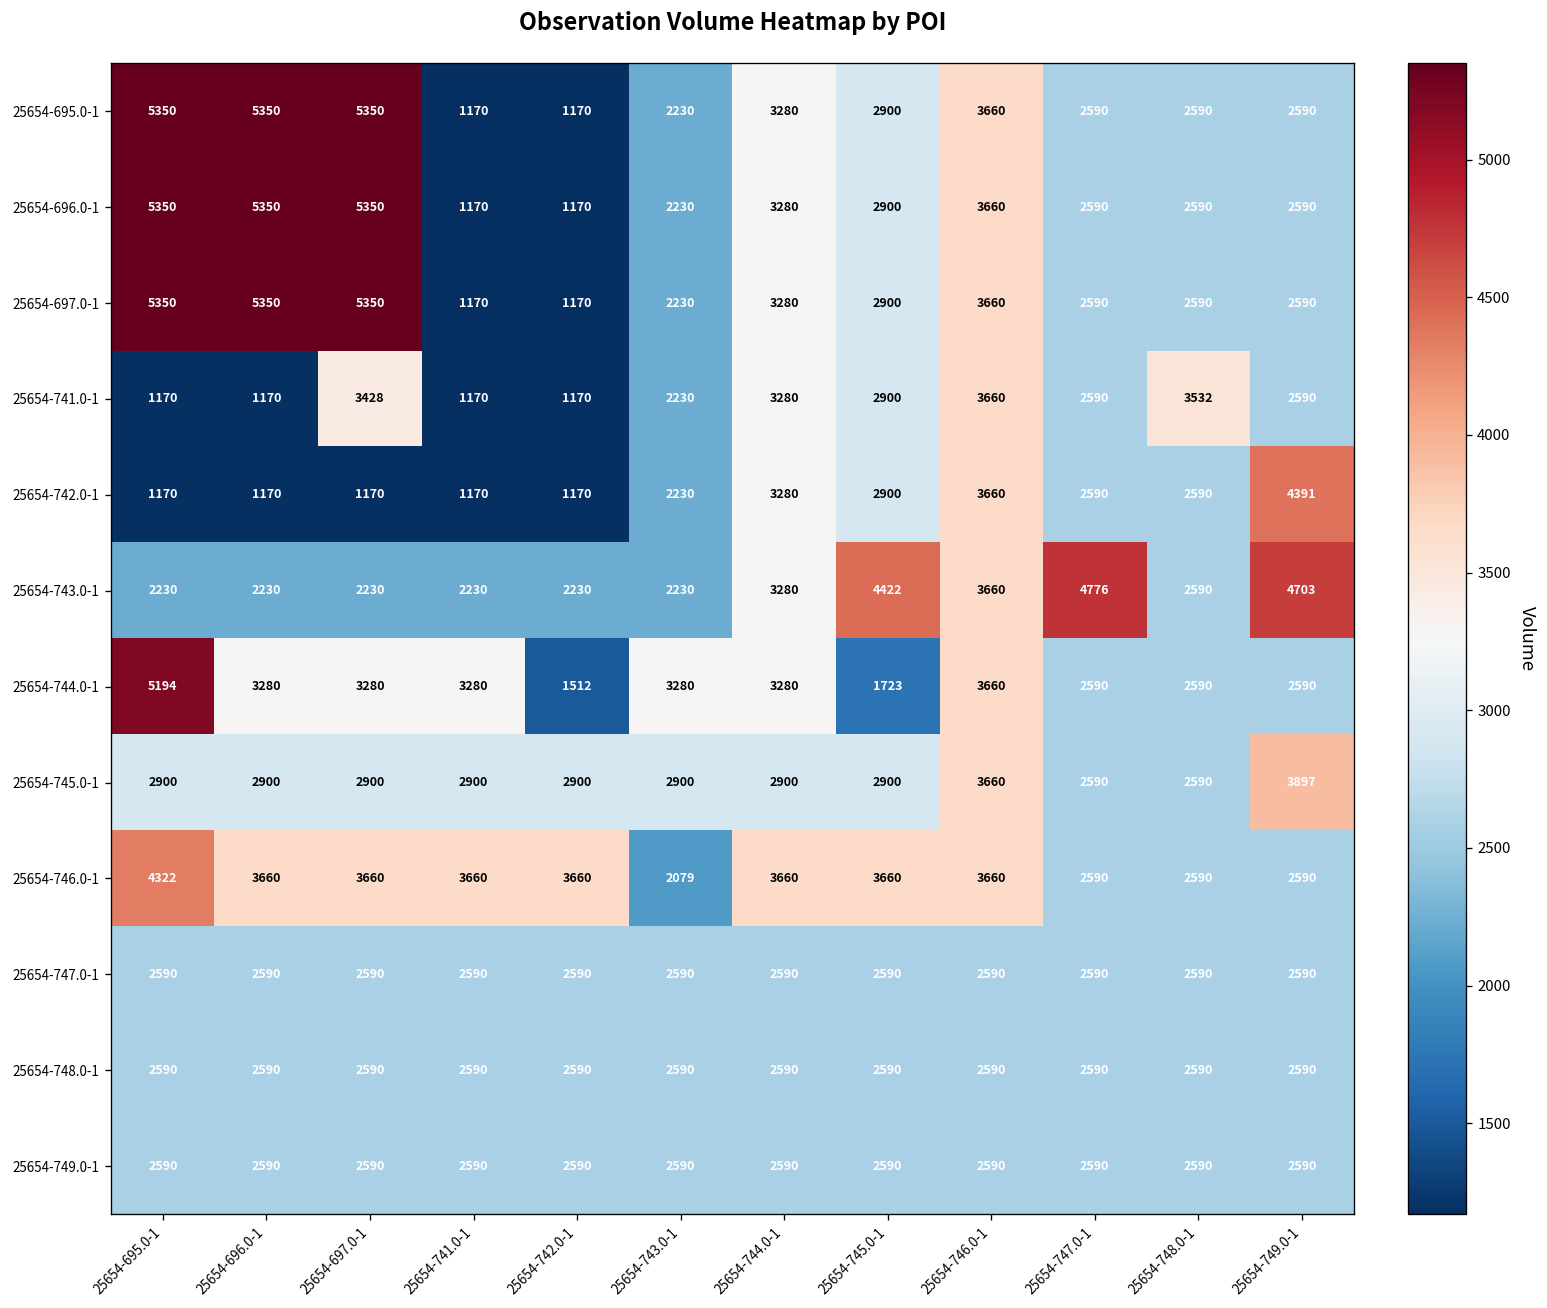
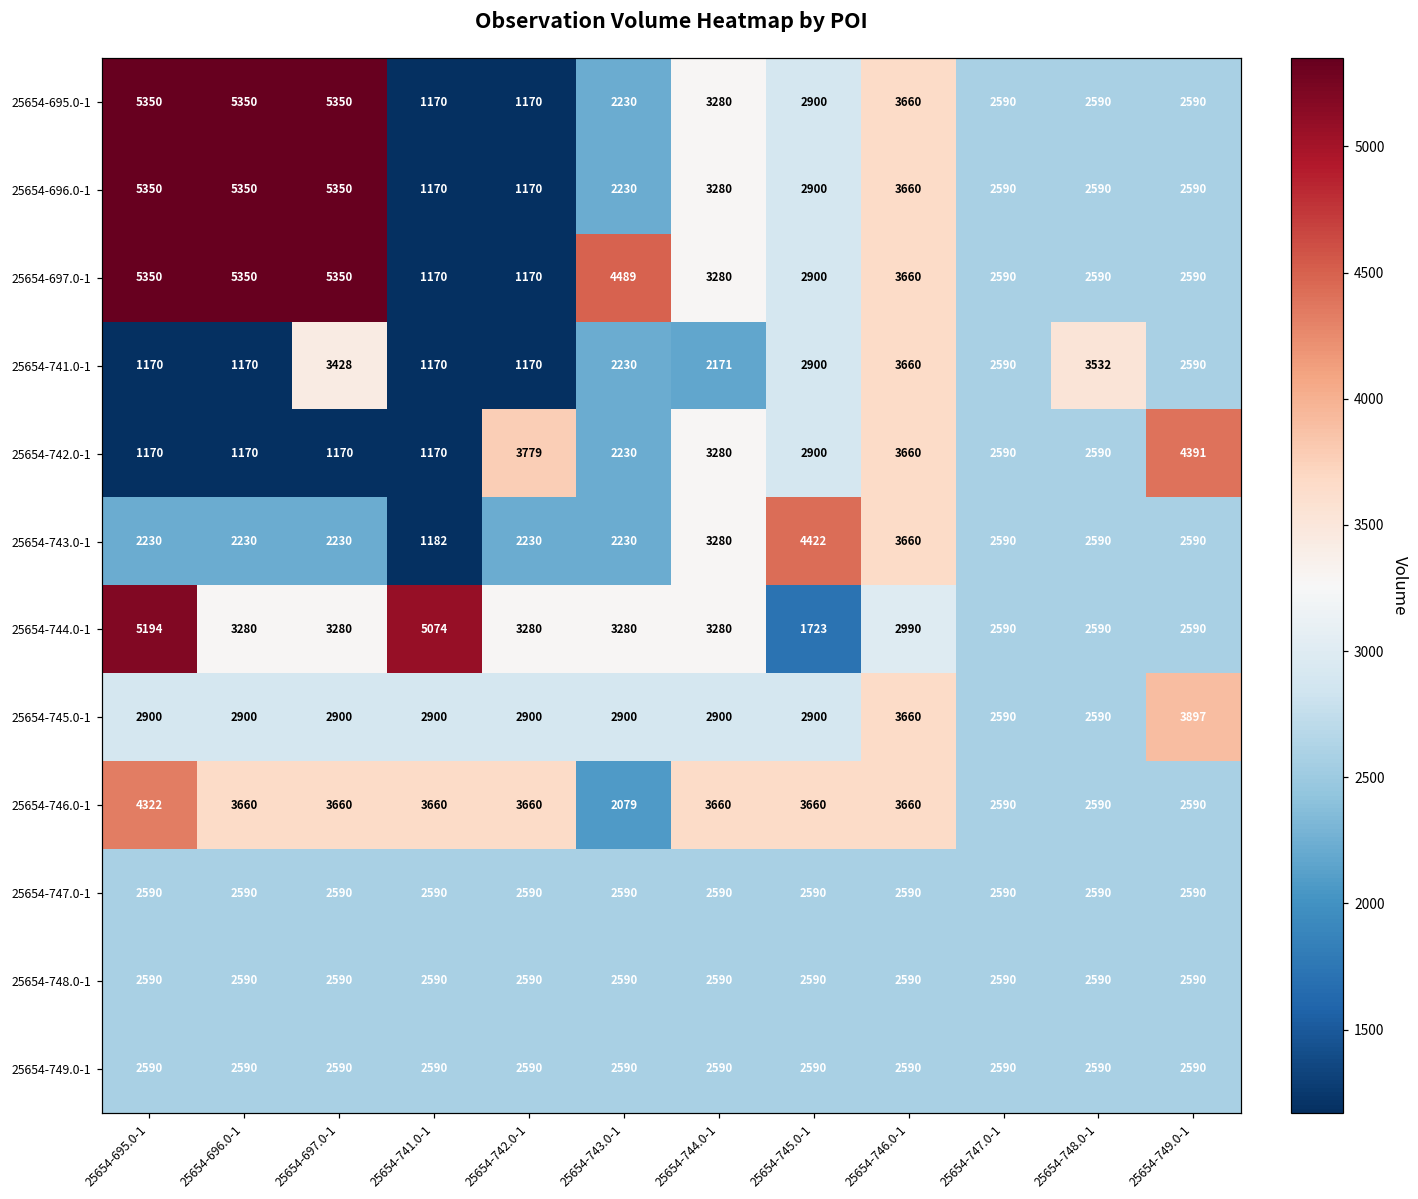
  {
    "25654-695.0-1": {
      "25654-695.0-1": 5350,
      "25654-696.0-1": 5350,
      "25654-697.0-1": 5350,
      "25654-741.0-1": 1170,
      "25654-742.0-1": 1170,
      "25654-743.0-1": 2230,
      "25654-744.0-1": 3280,
      "25654-745.0-1": 2900,
      "25654-746.0-1": 3660,
      "25654-747.0-1": 2590,
      "25654-748.0-1": 2590,
      "25654-749.0-1": 2590
    },
    "25654-696.0-1": {
      "25654-695.0-1": 5350,
      "25654-696.0-1": 5350,
      "25654-697.0-1": 5350,
      "25654-741.0-1": 1170,
      "25654-742.0-1": 1170,
      "25654-743.0-1": 2230,
      "25654-744.0-1": 3280,
      "25654-745.0-1": 2900,
      "25654-746.0-1": 3660,
      "25654-747.0-1": 2590,
      "25654-748.0-1": 2590,
      "25654-749.0-1": 2590
    },
    "25654-697.0-1": {
      "25654-695.0-1": 5350,
      "25654-696.0-1": 5350,
      "25654-697.0-1": 5350,
      "25654-741.0-1": 1170,
      "25654-742.0-1": 1170,
-     "25654-743.0-1": 2230,
+     "25654-743.0-1": 4489,
      "25654-744.0-1": 3280,
      "25654-745.0-1": 2900,
      "25654-746.0-1": 3660,
      "25654-747.0-1": 2590,
      "25654-748.0-1": 2590,
      "25654-749.0-1": 2590
    },
    "25654-741.0-1": {
      "25654-695.0-1": 1170,
      "25654-696.0-1": 1170,
      "25654-697.0-1": 3428,
      "25654-741.0-1": 1170,
      "25654-742.0-1": 1170,
      "25654-743.0-1": 2230,
-     "25654-744.0-1": 3280,
+     "25654-744.0-1": 2171,
      "25654-745.0-1": 2900,
      "25654-746.0-1": 3660,
      "25654-747.0-1": 2590,
      "25654-748.0-1": 3532,
      "25654-749.0-1": 2590
    },
    "25654-742.0-1": {
      "25654-695.0-1": 1170,
      "25654-696.0-1": 1170,
      "25654-697.0-1": 1170,
      "25654-741.0-1": 1170,
-     "25654-742.0-1": 1170,
+     "25654-742.0-1": 3779,
      "25654-743.0-1": 2230,
      "25654-744.0-1": 3280,
      "25654-745.0-1": 2900,
      "25654-746.0-1": 3660,
      "25654-747.0-1": 2590,
      "25654-748.0-1": 2590,
      "25654-749.0-1": 4391
    },
    "25654-743.0-1": {
      "25654-695.0-1": 2230,
      "25654-696.0-1": 2230,
      "25654-697.0-1": 2230,
-     "25654-741.0-1": 2230,
+     "25654-741.0-1": 1182,
      "25654-742.0-1": 2230,
      "25654-743.0-1": 2230,
      "25654-744.0-1": 3280,
      "25654-745.0-1": 4422,
      "25654-746.0-1": 3660,
-     "25654-747.0-1": 4776,
+     "25654-747.0-1": 2590,
      "25654-748.0-1": 2590,
-     "25654-749.0-1": 4703
+     "25654-749.0-1": 2590
    },
    "25654-744.0-1": {
      "25654-695.0-1": 5194,
      "25654-696.0-1": 3280,
      "25654-697.0-1": 3280,
-     "25654-741.0-1": 3280,
-     "25654-742.0-1": 1512,
+     "25654-741.0-1": 5074,
+     "25654-742.0-1": 3280,
      "25654-743.0-1": 3280,
      "25654-744.0-1": 3280,
      "25654-745.0-1": 1723,
-     "25654-746.0-1": 3660,
+     "25654-746.0-1": 2990,
      "25654-747.0-1": 2590,
      "25654-748.0-1": 2590,
      "25654-749.0-1": 2590
    },
    "25654-745.0-1": {
      "25654-695.0-1": 2900,
      "25654-696.0-1": 2900,
      "25654-697.0-1": 2900,
      "25654-741.0-1": 2900,
      "25654-742.0-1": 2900,
      "25654-743.0-1": 2900,
      "25654-744.0-1": 2900,
      "25654-745.0-1": 2900,
      "25654-746.0-1": 3660,
      "25654-747.0-1": 2590,
      "25654-748.0-1": 2590,
      "25654-749.0-1": 3897
    },
    "25654-746.0-1": {
      "25654-695.0-1": 4322,
      "25654-696.0-1": 3660,
      "25654-697.0-1": 3660,
      "25654-741.0-1": 3660,
      "25654-742.0-1": 3660,
      "25654-743.0-1": 2079,
      "25654-744.0-1": 3660,
      "25654-745.0-1": 3660,
      "25654-746.0-1": 3660,
      "25654-747.0-1": 2590,
      "25654-748.0-1": 2590,
      "25654-749.0-1": 2590
    },
    "25654-747.0-1": {
      "25654-695.0-1": 2590,
      "25654-696.0-1": 2590,
      "25654-697.0-1": 2590,
      "25654-741.0-1": 2590,
      "25654-742.0-1": 2590,
      "25654-743.0-1": 2590,
      "25654-744.0-1": 2590,
      "25654-745.0-1": 2590,
      "25654-746.0-1": 2590,
      "25654-747.0-1": 2590,
      "25654-748.0-1": 2590,
      "25654-749.0-1": 2590
    },
    "25654-748.0-1": {
      "25654-695.0-1": 2590,
      "25654-696.0-1": 2590,
      "25654-697.0-1": 2590,
      "25654-741.0-1": 2590,
      "25654-742.0-1": 2590,
      "25654-743.0-1": 2590,
      "25654-744.0-1": 2590,
      "25654-745.0-1": 2590,
      "25654-746.0-1": 2590,
      "25654-747.0-1": 2590,
      "25654-748.0-1": 2590,
      "25654-749.0-1": 2590
    },
    "25654-749.0-1": {
      "25654-695.0-1": 2590,
      "25654-696.0-1": 2590,
      "25654-697.0-1": 2590,
      "25654-741.0-1": 2590,
      "25654-742.0-1": 2590,
      "25654-743.0-1": 2590,
      "25654-744.0-1": 2590,
      "25654-745.0-1": 2590,
      "25654-746.0-1": 2590,
      "25654-747.0-1": 2590,
      "25654-748.0-1": 2590,
      "25654-749.0-1": 2590
    }
  }
